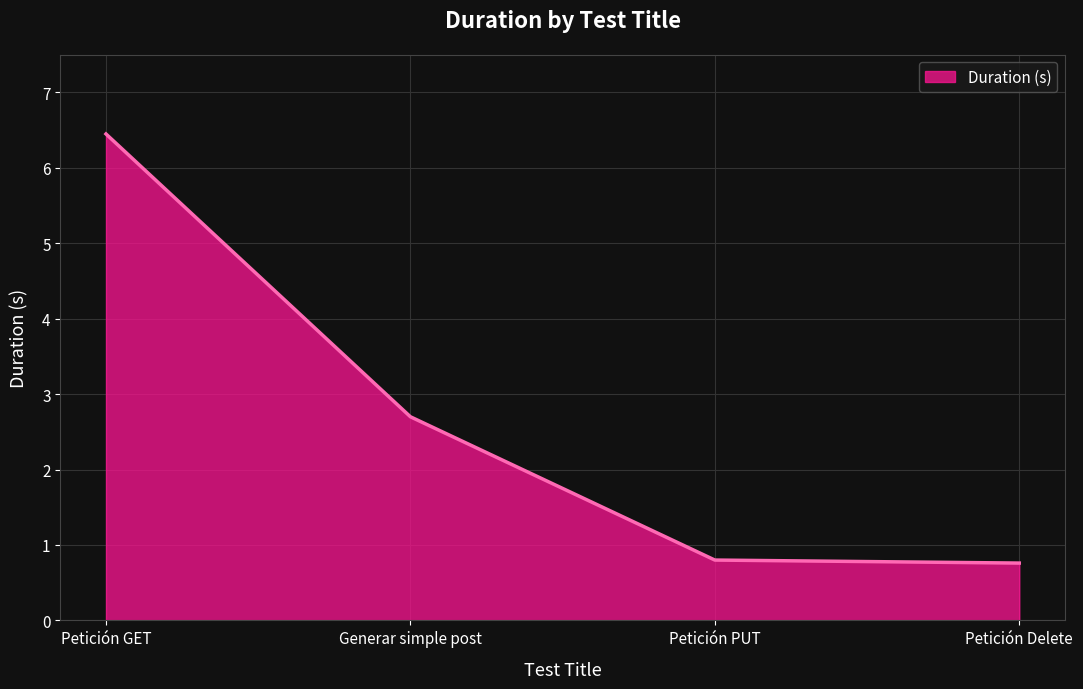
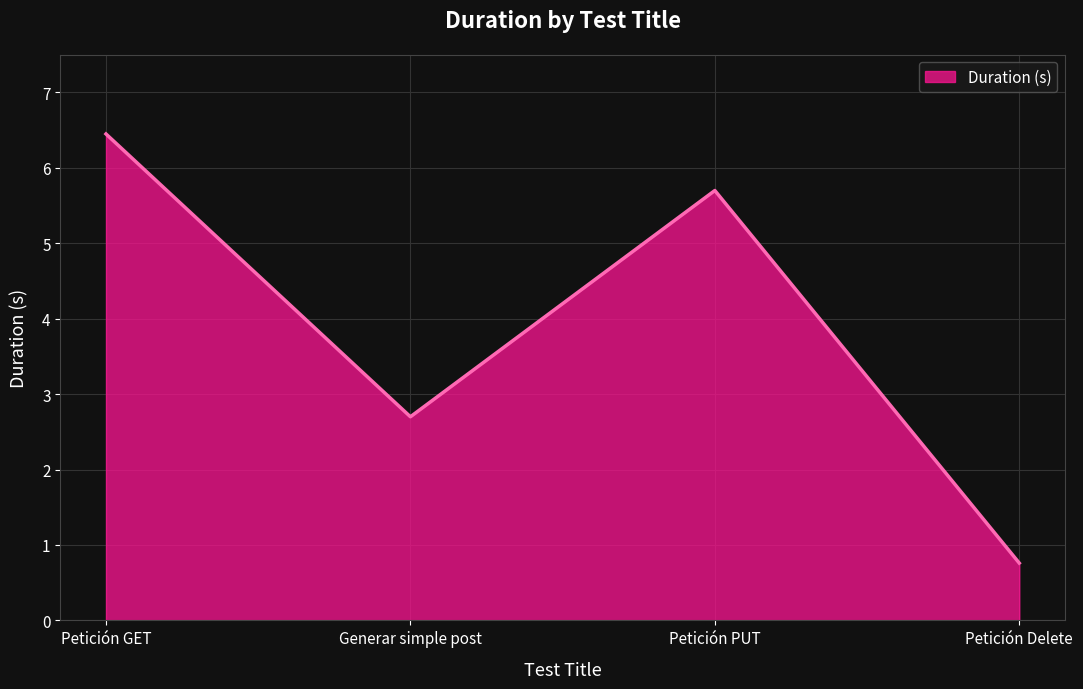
  {
    "Petición GET": 6.5,
    "Generar simple post": 2.7,
-   "Petición PUT": 0.8,
+   "Petición PUT": 5.7,
    "Petición Delete": 0.8
  }
